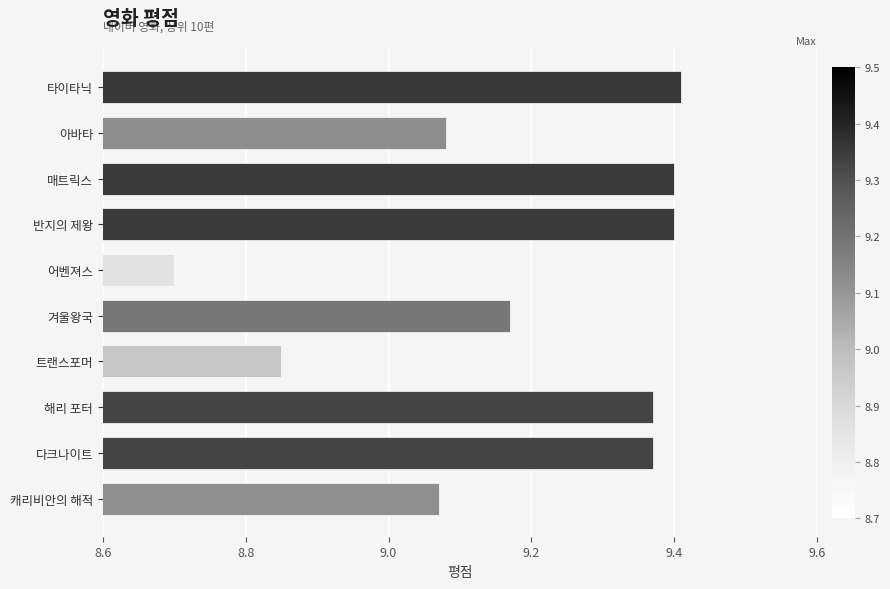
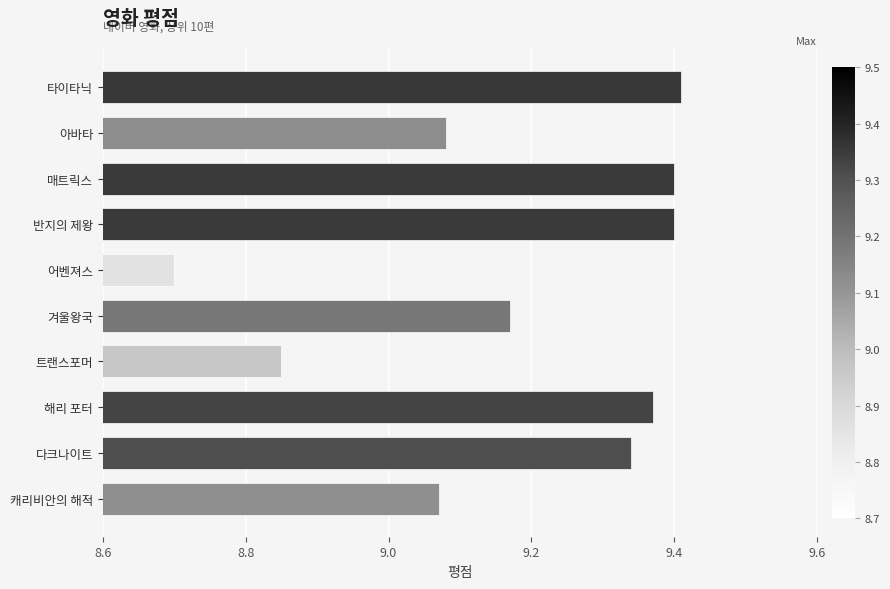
  {
    "타이타닉": 9.41,
    "아바타": 9.08,
    "매트릭스": 9.40,
    "반지의 제왕": 9.40,
    "어벤져스": 8.70,
    "겨울왕국": 9.17,
    "트랜스포머": 8.85,
    "해리 포터": 9.37,
-   "다크나이트": 9.37,
+   "다크나이트": 9.34,
    "캐리비안의 해적": 9.07
  }
